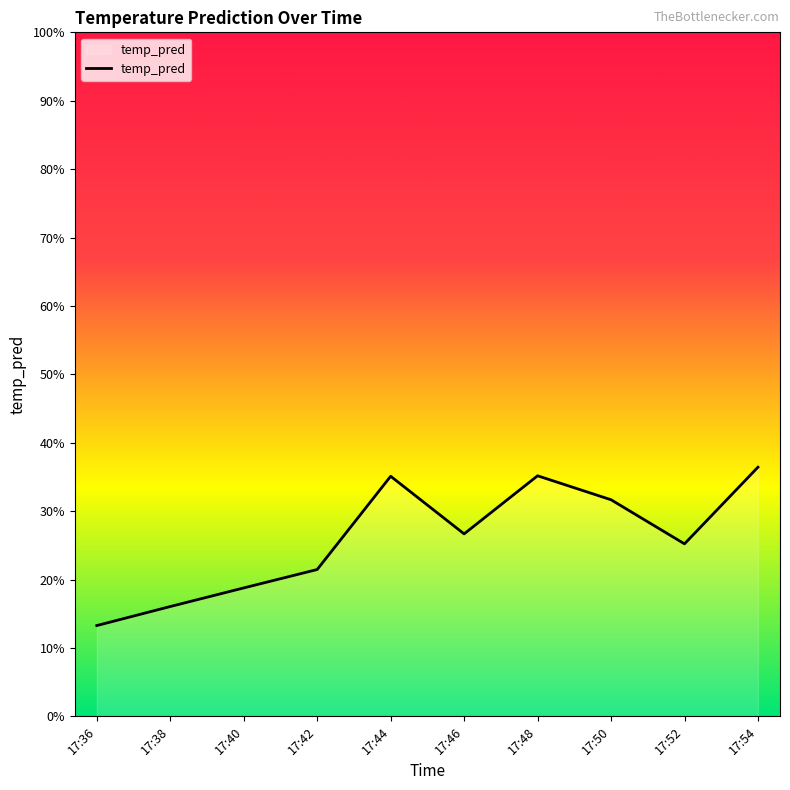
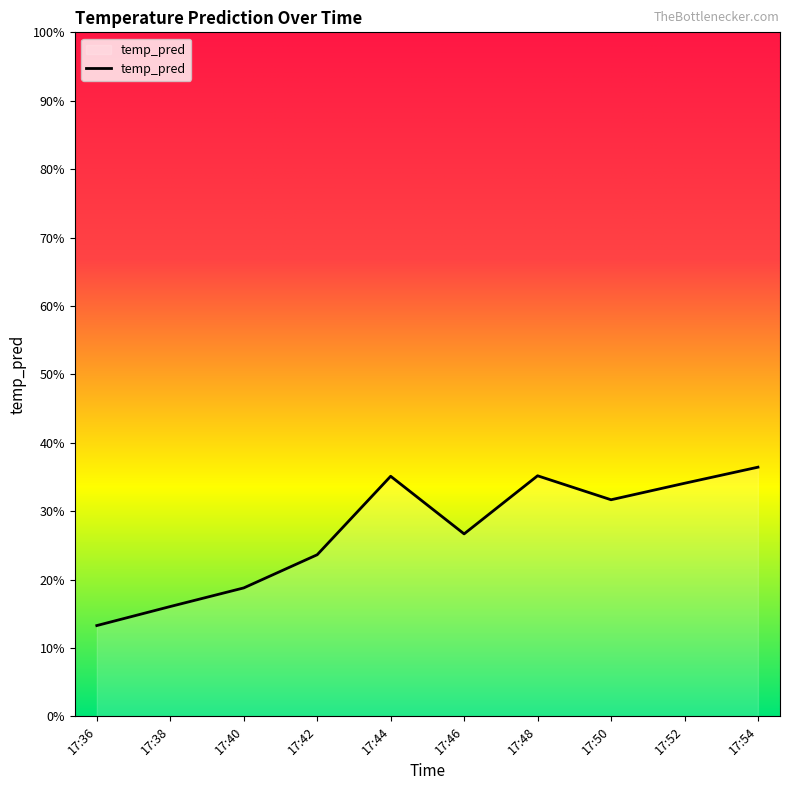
  {
    "17:36": "13%",
    "17:38": "16%",
    "17:40": "19%",
-   "17:42": "21%",
+   "17:42": "24%",
    "17:44": "35%",
    "17:46": "27%",
    "17:48": "35%",
    "17:50": "32%",
-   "17:52": "25%",
+   "17:52": "34%",
    "17:54": "36%"
  }
